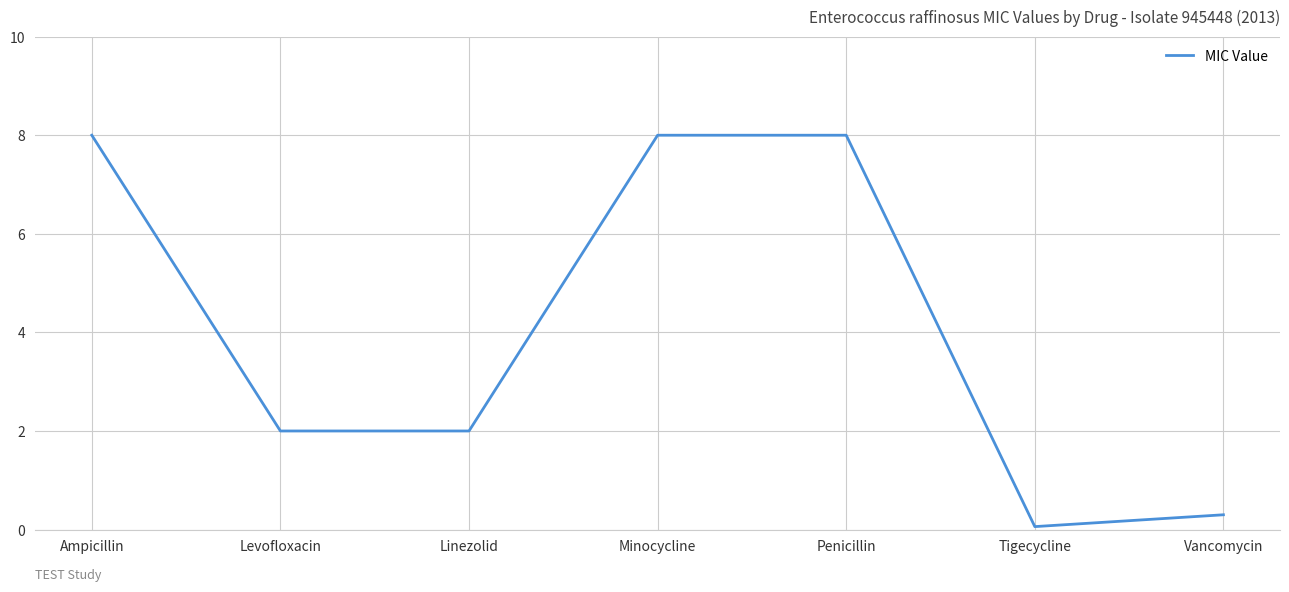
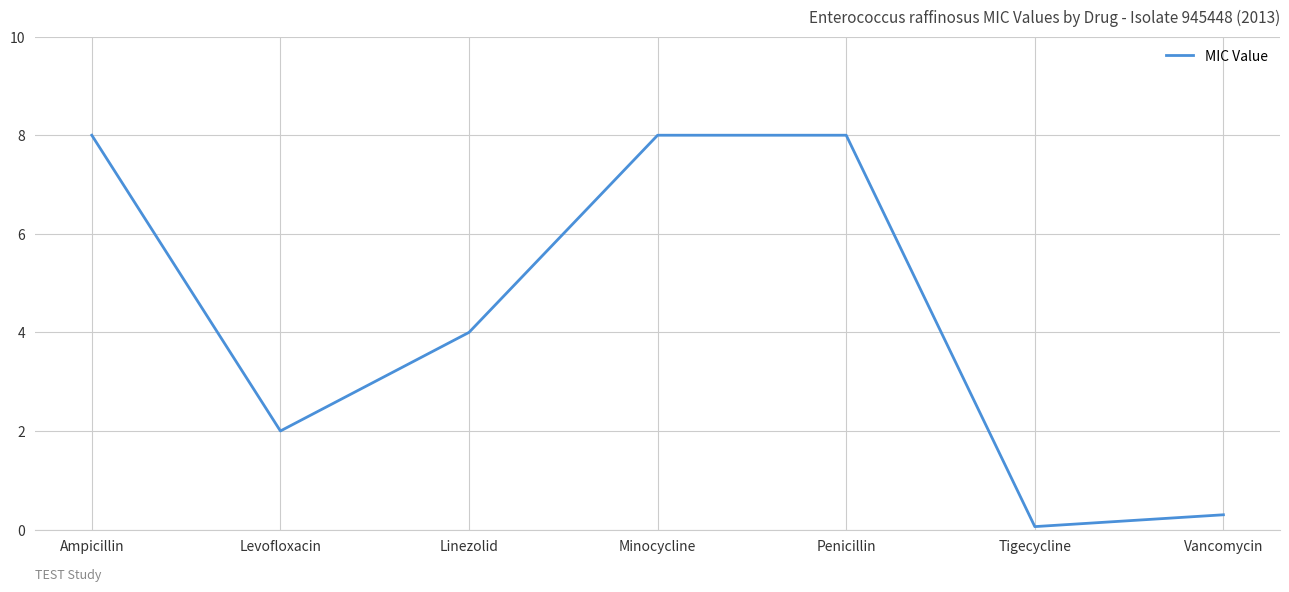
  {
    "Ampicillin": 8,
    "Levofloxacin": 2,
-   "Linezolid": 2,
+   "Linezolid": 4,
    "Minocycline": 8,
    "Penicillin": 8,
    "Tigecycline": 0.1,
    "Vancomycin": 0.3
  }
